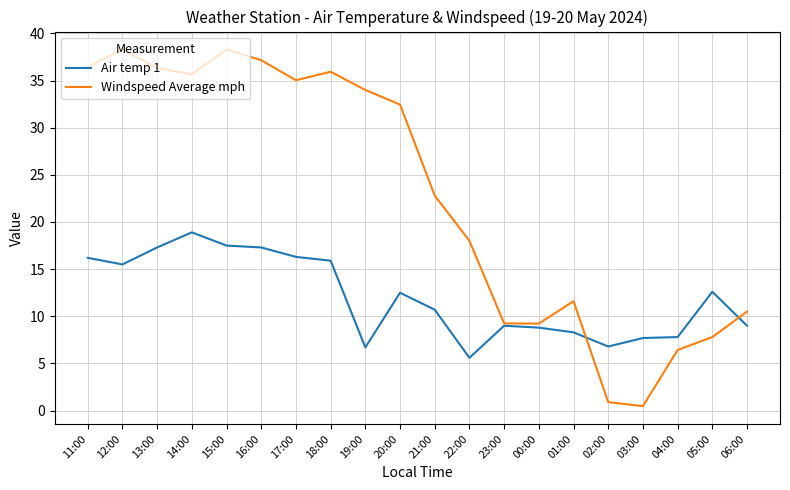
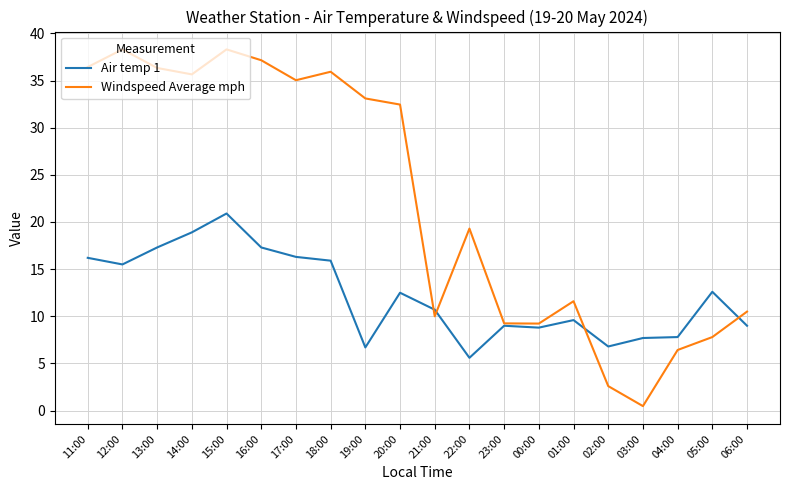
  {
    "Air temp 1": {
      "11:00": 16,
      "12:00": 16,
      "13:00": 17,
      "14:00": 19,
-     "15:00": 18,
+     "15:00": 21,
      "16:00": 17,
      "17:00": 16,
      "18:00": 16,
      "19:00": 7,
      "20:00": 13,
      "21:00": 11,
      "22:00": 6,
      "00:00": 9,
-     "01:00": 8,
+     "01:00": 10,
      "02:00": 7,
      "03:00": 8,
      "04:00": 8,
      "05:00": 13,
      "06:00": 9
    },
    "Windspeed Average mph": {
      "16:00": 37,
      "17:00": 35,
      "18:00": 36,
-     "19:00": 34,
+     "19:00": 33,
      "20:00": 32,
-     "21:00": 23,
-     "22:00": 18,
+     "21:00": 10,
+     "22:00": 19,
      "00:00": 9,
      "01:00": 12,
-     "02:00": 1,
+     "02:00": 3,
      "03:00": 0,
      "04:00": 6,
      "05:00": 8,
      "06:00": 11
    }
  }
